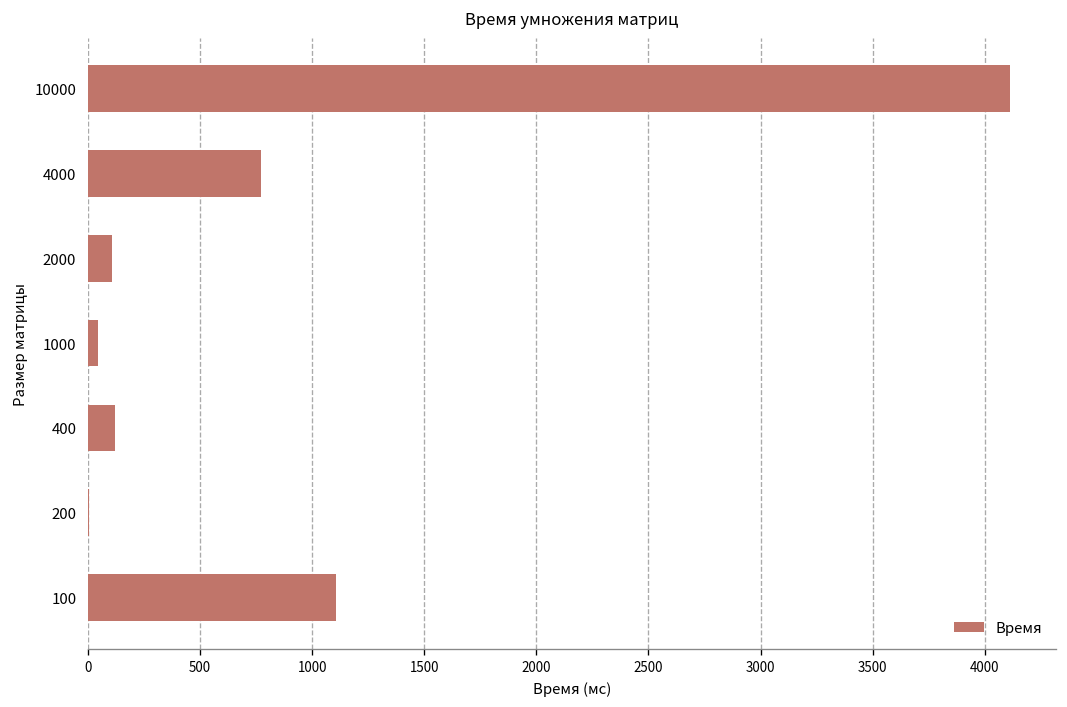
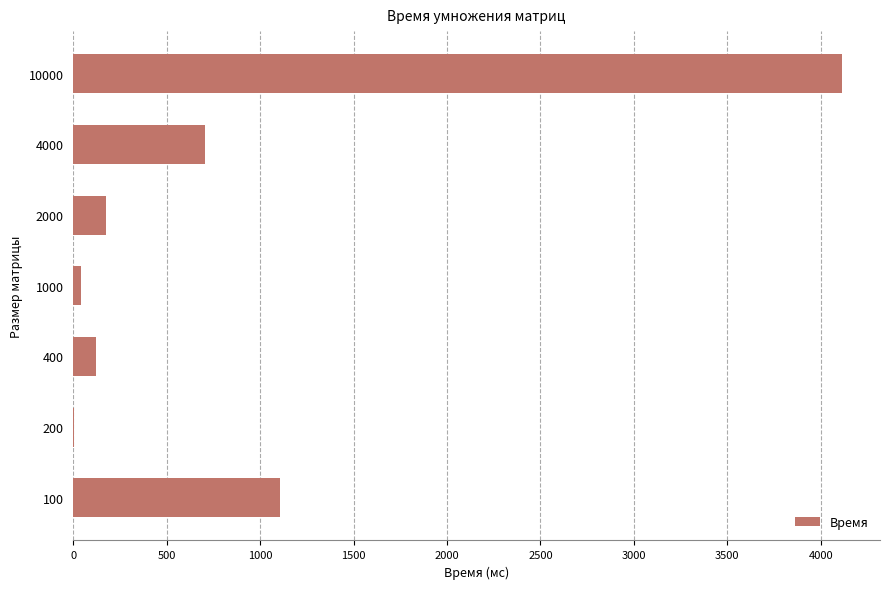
  {
    "10000": 4110,
-   "4000": 770,
-   "2000": 110,
+   "4000": 710,
+   "2000": 170,
    "1000": 40,
    "400": 120,
    "100": 1110
  }
